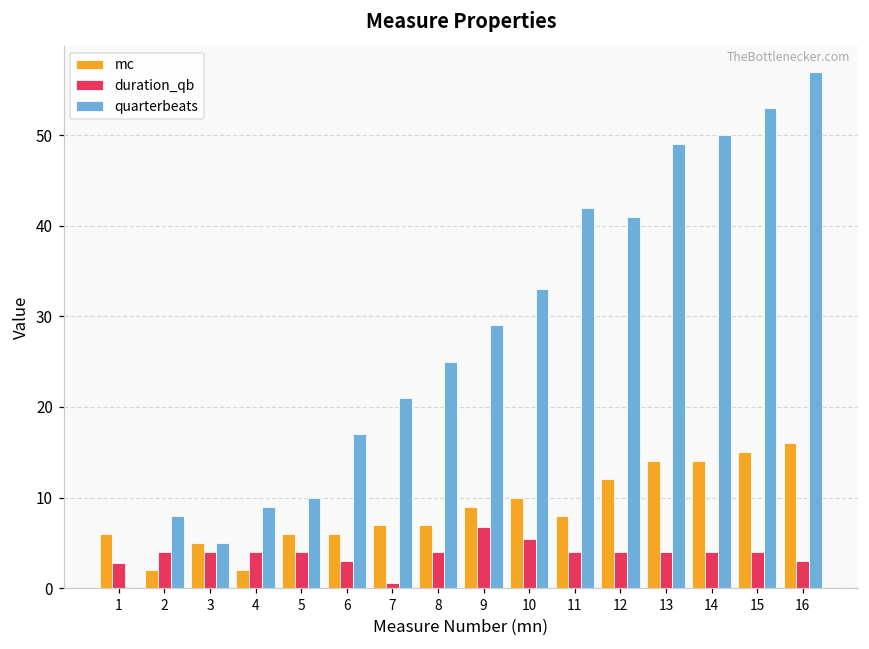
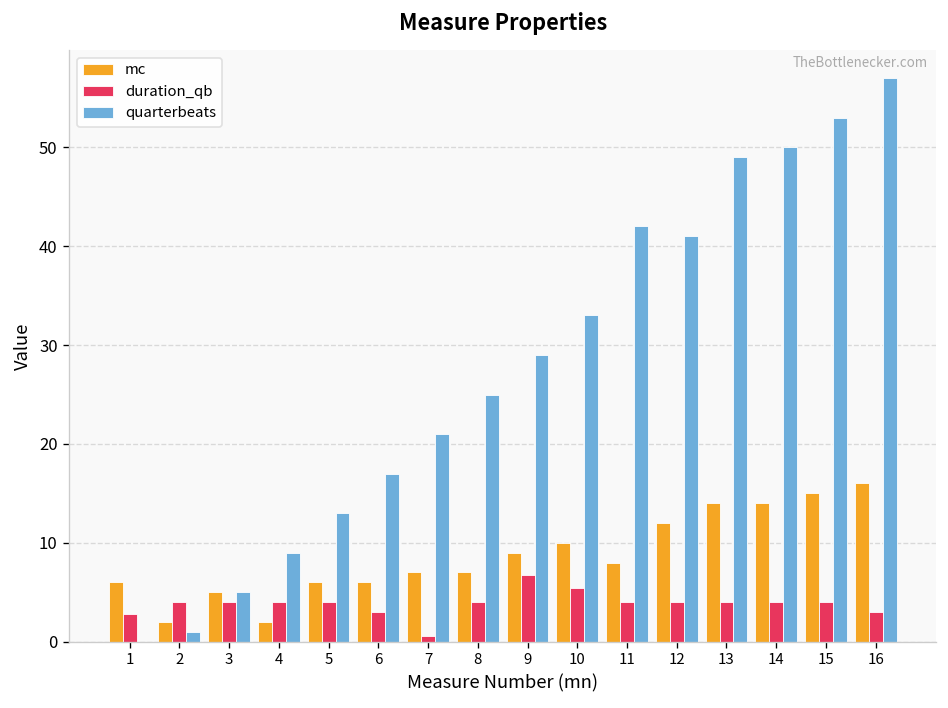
  {
    "mc": {
      "1": 6,
      "2": 2,
      "3": 5,
      "4": 2,
      "5": 6,
      "6": 6,
      "7": 7,
      "8": 7,
      "9": 9,
      "10": 10,
      "11": 8,
      "12": 12,
      "13": 14,
      "14": 14,
      "15": 15,
      "16": 16
    },
    "duration_qb": {
      "1": 3,
      "2": 4,
      "3": 4,
      "4": 4,
      "5": 4,
      "6": 3,
      "7": 1,
      "8": 4,
      "9": 7,
      "10": 5,
      "11": 4,
      "12": 4,
      "13": 4,
      "14": 4,
      "15": 4,
      "16": 3
    },
    "quarterbeats": {
      "1": 0,
-     "2": 8,
+     "2": 1,
      "3": 5,
      "4": 9,
-     "5": 10,
+     "5": 13,
      "6": 17,
      "7": 21,
      "8": 25,
      "9": 29,
      "10": 33,
      "11": 42,
      "12": 41,
      "13": 49,
      "14": 50,
      "15": 53,
      "16": 57
    }
  }
